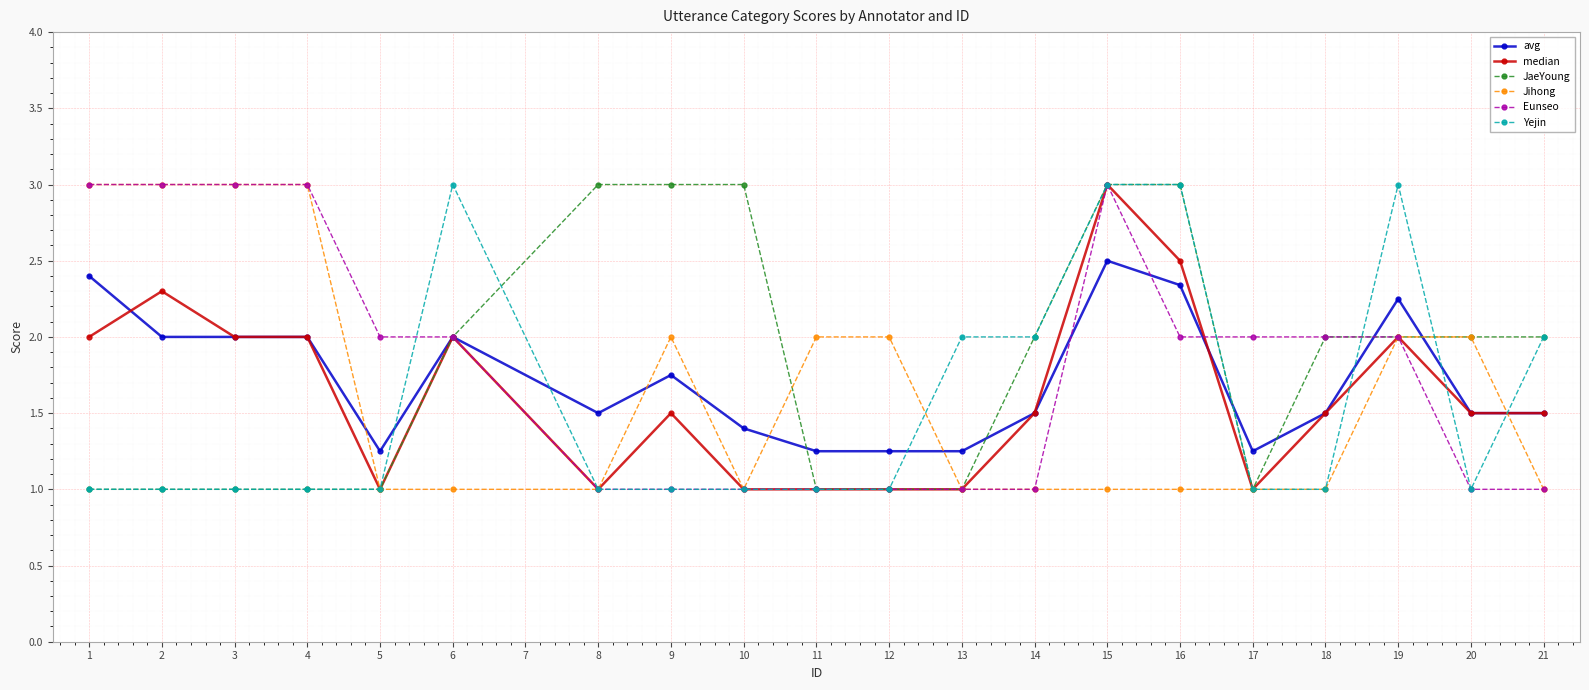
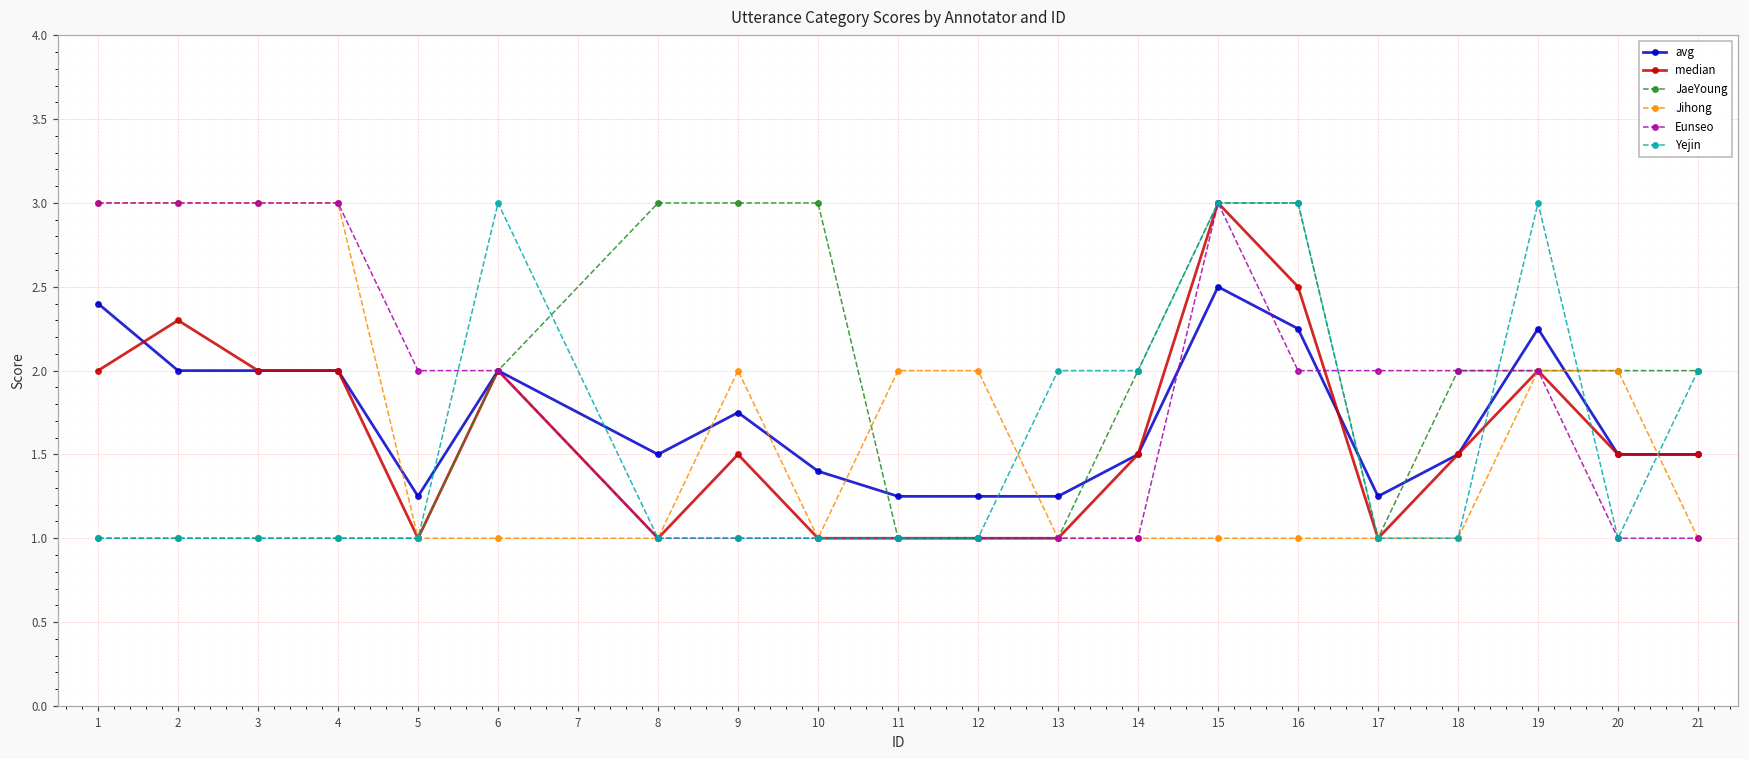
  {
    "avg": {
      "1": 2.40,
      "2": 2.00,
      "5": 1.25,
      "8": 1.50,
      "9": 1.75,
      "10": 1.40,
      "11": 1.25,
      "12": 1.25,
      "13": 1.25,
      "15": 2.50,
-     "16": 2.34,
+     "16": 2.25,
      "17": 1.25,
      "19": 2.25
    },
    "median": {
      "1": 2.00,
      "2": 2.30,
      "9": 1.50,
      "16": 2.50
    },
    "JaeYoung": {
      "8": 3.00,
      "9": 3.00,
      "10": 3.00
    },
    "Jihong": {
      "6": 1.00,
      "9": 2.00,
      "11": 2.00,
      "12": 2.00,
      "15": 1.00,
      "16": 1.00
    },
    "Eunseo": {
      "5": 2.00,
      "16": 2.00,
      "17": 2.00
    },
    "Yejin": {
      "6": 3.00,
      "13": 2.00,
      "19": 3.00
    }
  }
